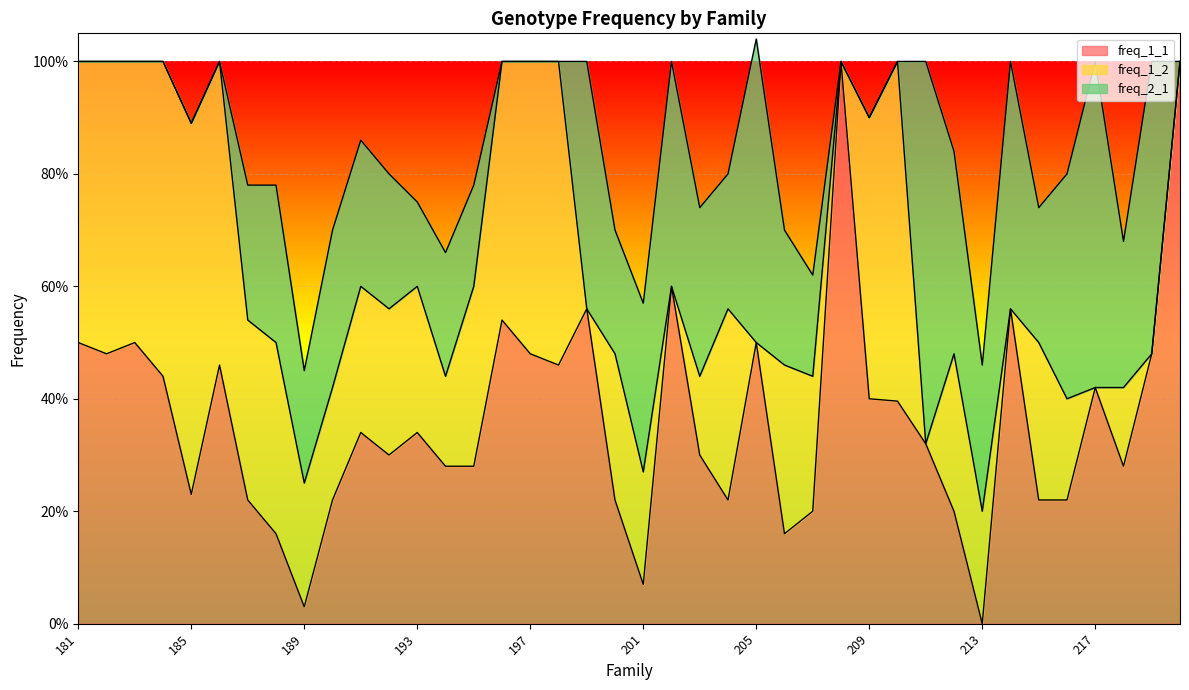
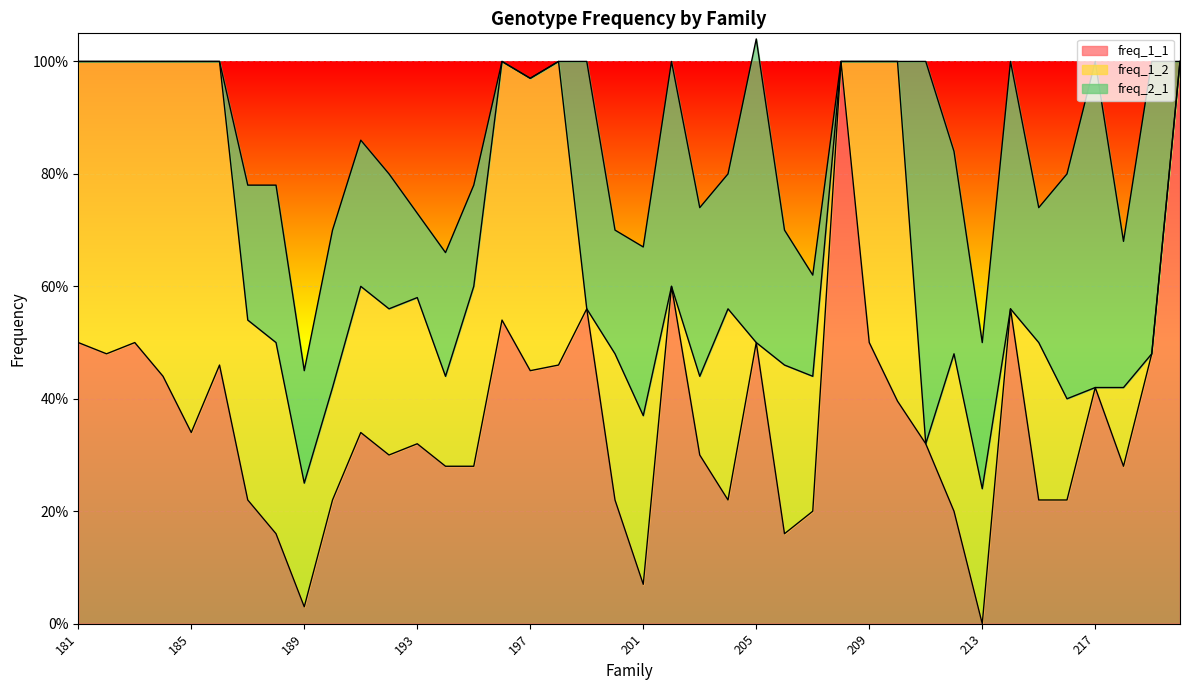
  {
    "freq_1_1": {
      "181": "50%",
-     "185": "23%",
+     "185": "34%",
      "189": "3%",
-     "193": "34%",
-     "197": "48%",
+     "193": "32%",
+     "197": "45%",
      "201": "7%",
-     "209": "40%",
+     "209": "50%",
      "213": "0%"
    },
    "freq_1_2": {
      "189": "22%",
      "193": "26%",
-     "201": "20%",
-     "213": "20%"
+     "201": "30%",
+     "213": "24%"
    },
    "freq_2_1": {
      "189": "20%",
      "193": "15%",
      "201": "30%",
      "205": "54%",
      "213": "26%"
    }
  }
